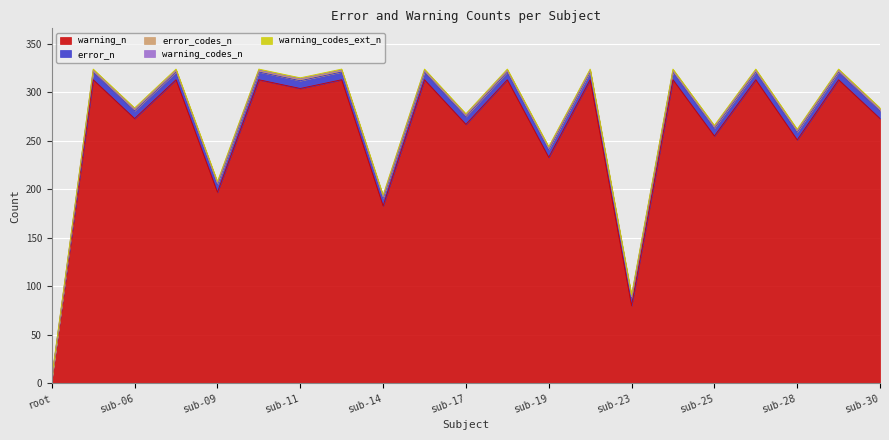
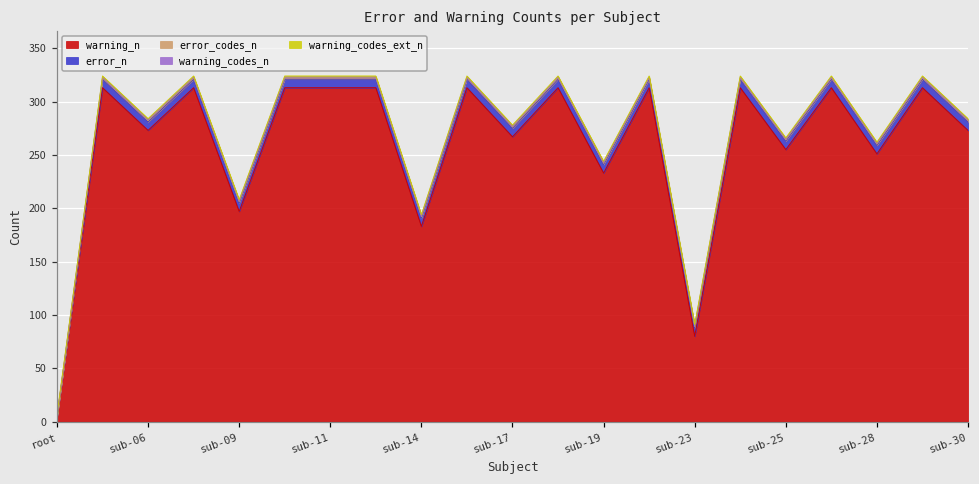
  {
    "warning_n": {
      "sub-06": 270,
      "sub-09": 200,
-     "sub-11": 300,
+     "sub-11": 310,
      "sub-14": 180,
      "sub-17": 270,
      "sub-19": 230,
      "sub-23": 80,
      "sub-25": 260,
      "sub-28": 250,
      "sub-30": 270
    }
  }
